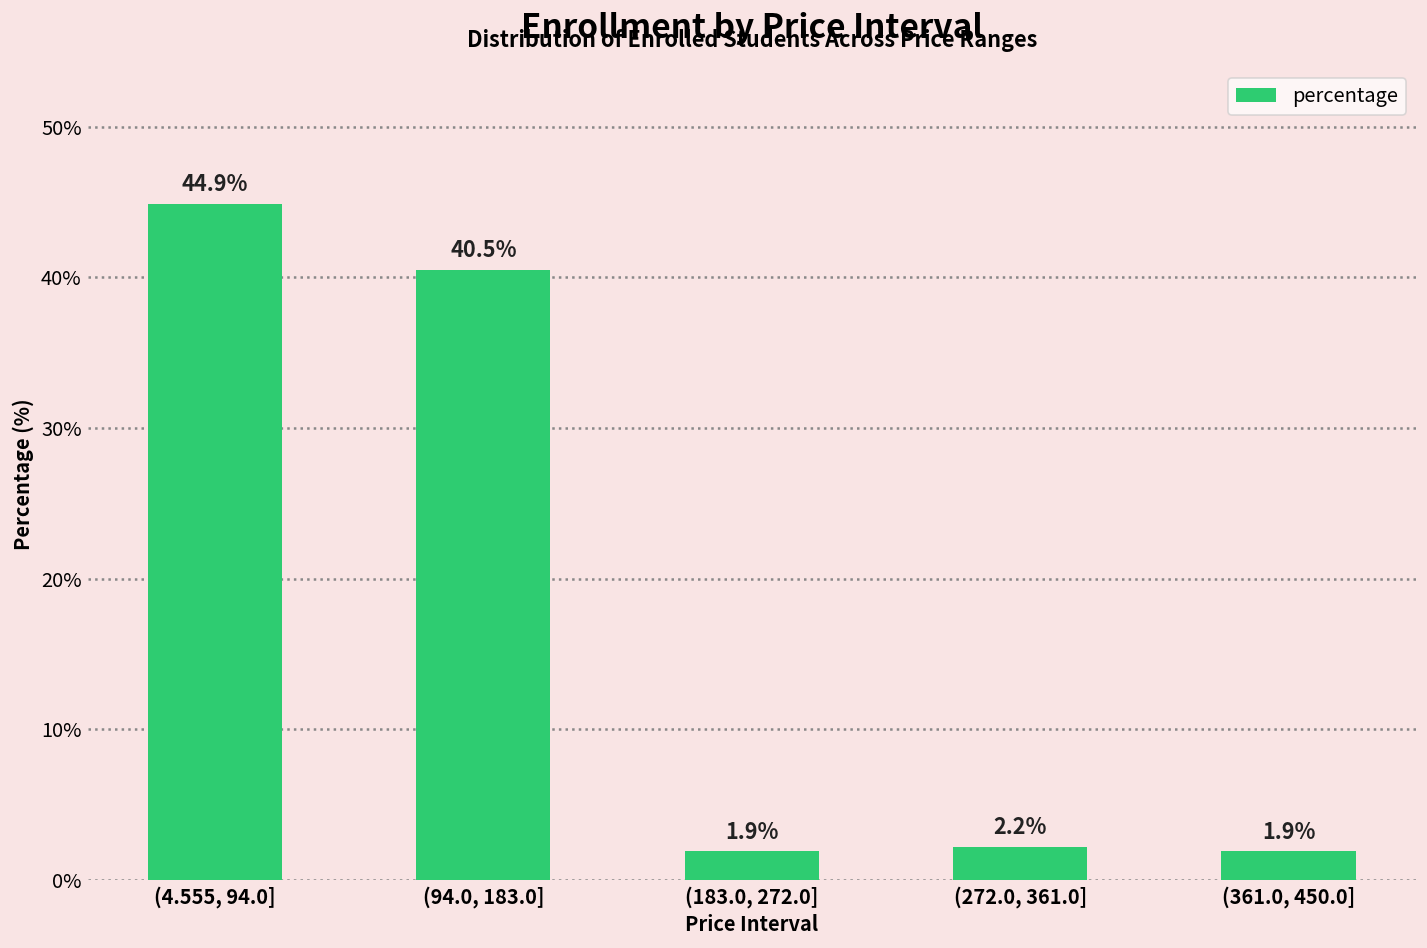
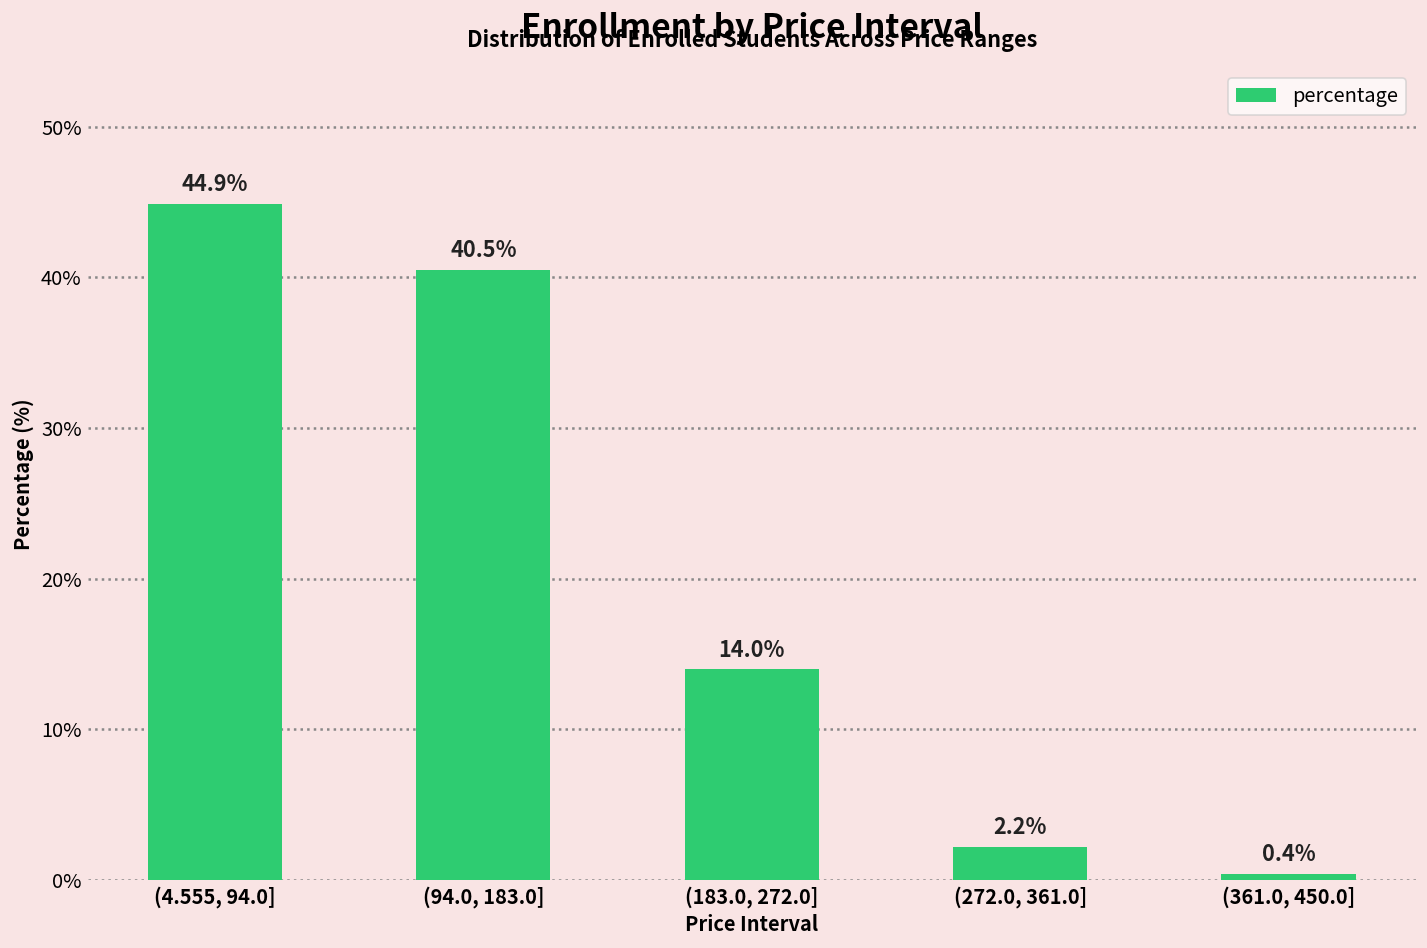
  {
    "(4.555, 94.0]": "44.9%",
    "(94.0, 183.0]": "40.5%",
-   "(183.0, 272.0]": "1.9%",
+   "(183.0, 272.0]": "14.0%",
    "(272.0, 361.0]": "2.2%",
-   "(361.0, 450.0]": "1.9%"
+   "(361.0, 450.0]": "0.4%"
  }
